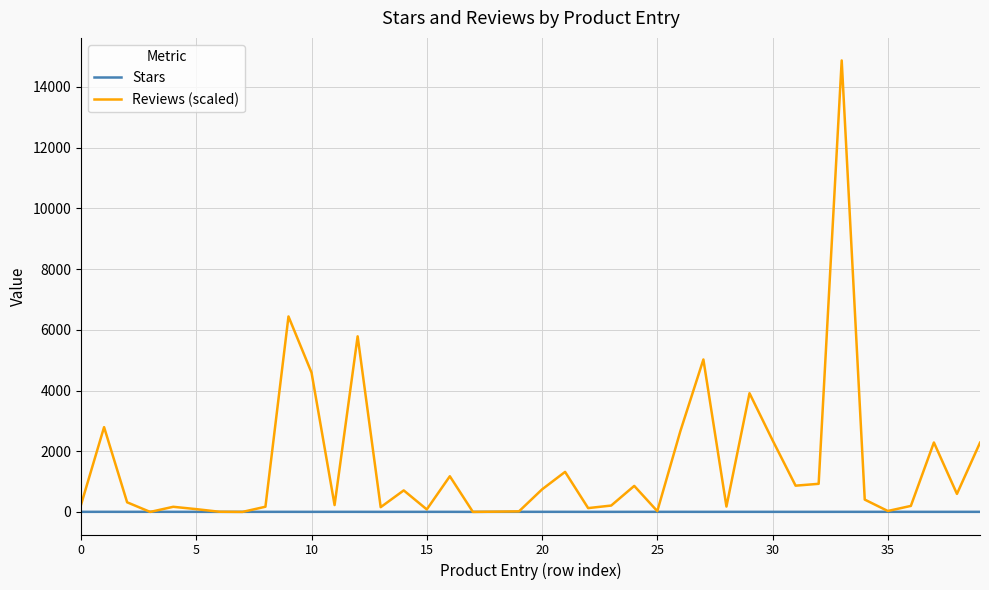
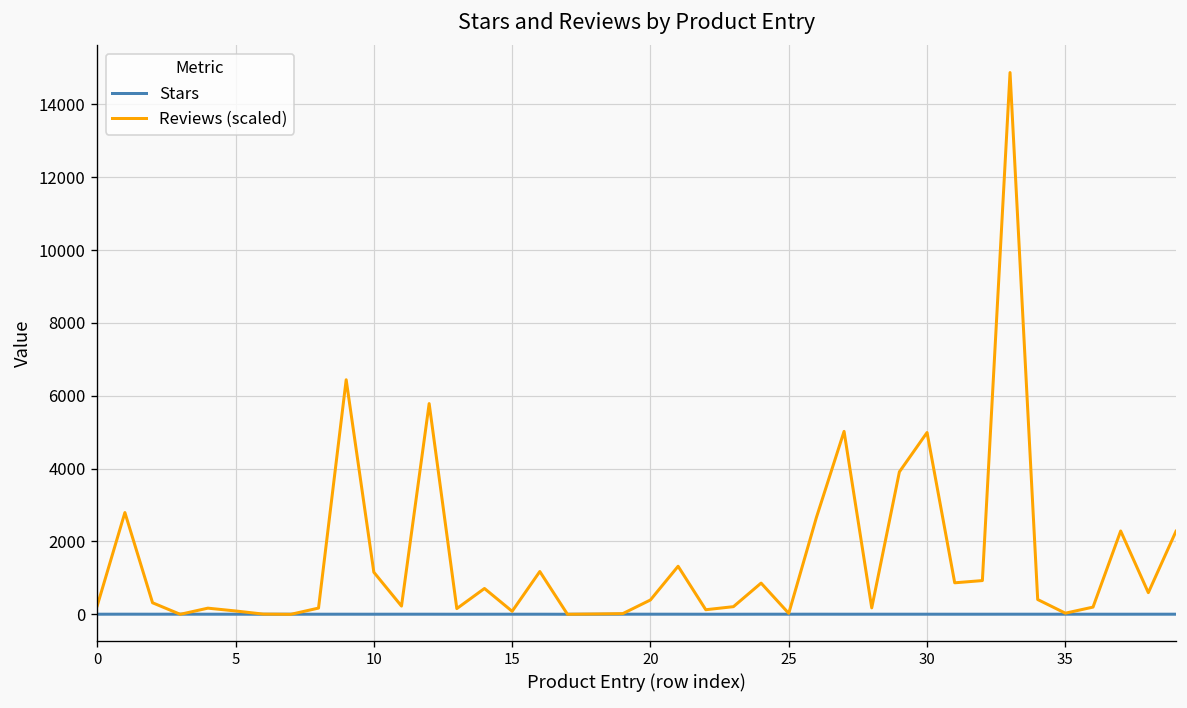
  {
    "Stars": {
      "0": 0,
      "5": 0,
      "10": 0,
      "20": 0,
      "30": 0
    },
    "Reviews (scaled)": {
      "0": 200,
      "5": 100,
-     "10": 4600,
-     "20": 700,
-     "30": 2400
+     "10": 1200,
+     "20": 400,
+     "30": 5000
    }
  }
